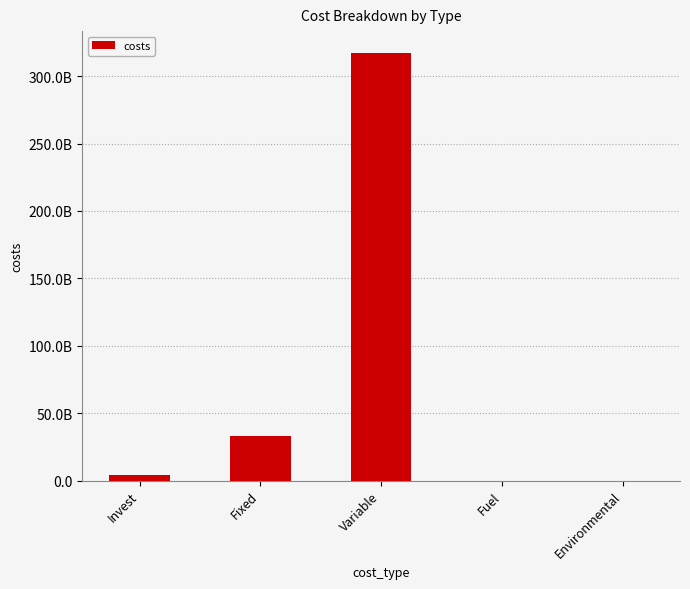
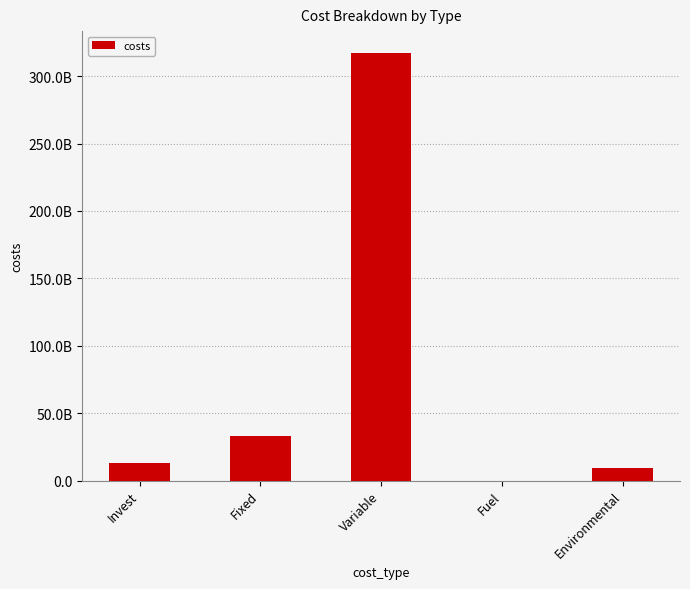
  {
-   "Invest": 4000000000,
+   "Invest": 13000000000,
    "Fixed": 33000000000,
    "Variable": 318000000000,
-   "Environmental": 0
+   "Environmental": 9000000000
  }
